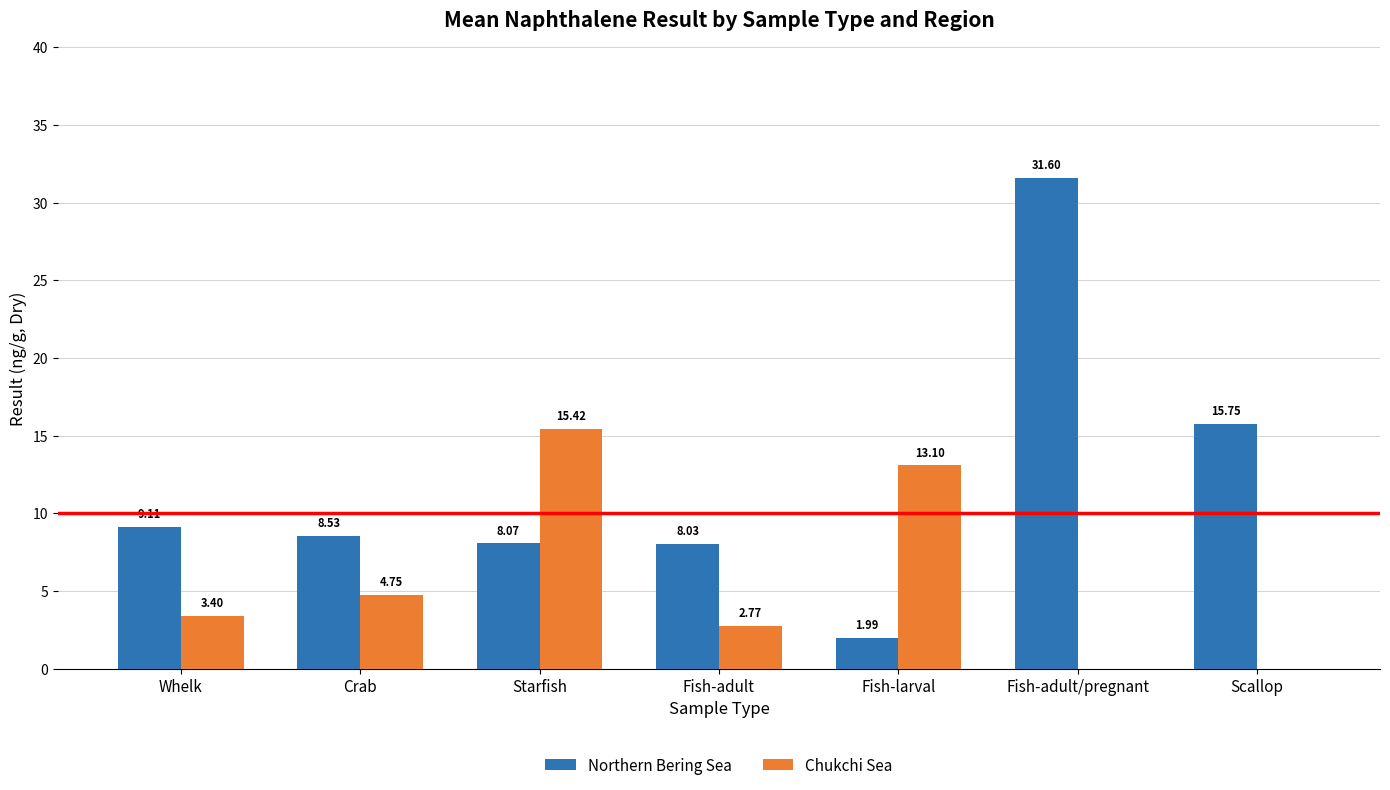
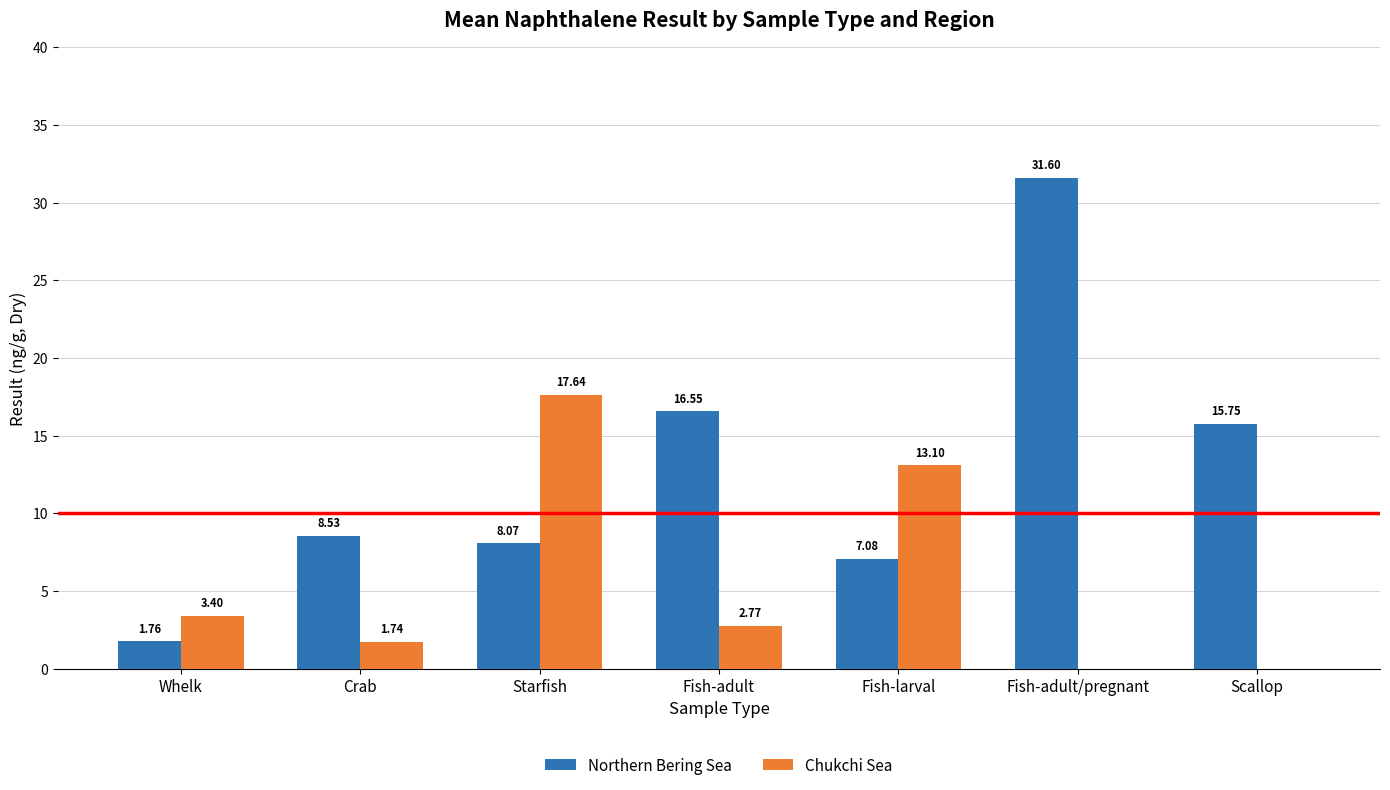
  {
    "Northern Bering Sea": {
-     "Whelk": 9.11,
+     "Whelk": 1.76,
      "Crab": 8.53,
      "Starfish": 8.07,
-     "Fish-adult": 8.03,
-     "Fish-larval": 1.99,
+     "Fish-adult": 16.55,
+     "Fish-larval": 7.08,
      "Fish-adult/pregnant": 31.60,
      "Scallop": 15.75
    },
    "Chukchi Sea": {
      "Whelk": 3.40,
-     "Crab": 4.75,
-     "Starfish": 15.42,
+     "Crab": 1.74,
+     "Starfish": 17.64,
      "Fish-adult": 2.77,
      "Fish-larval": 13.10
    }
  }
